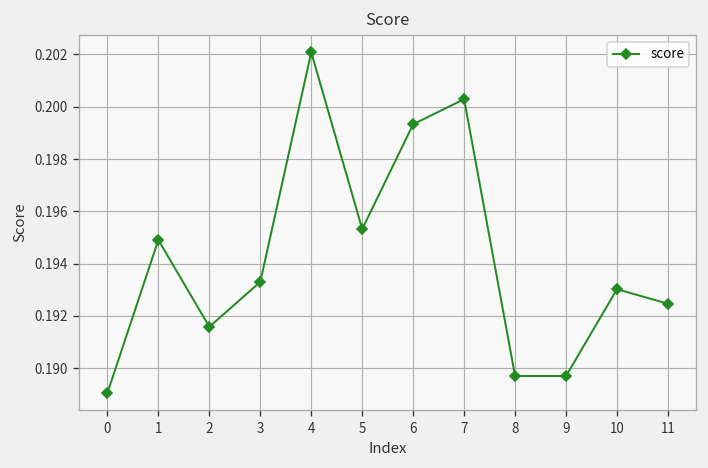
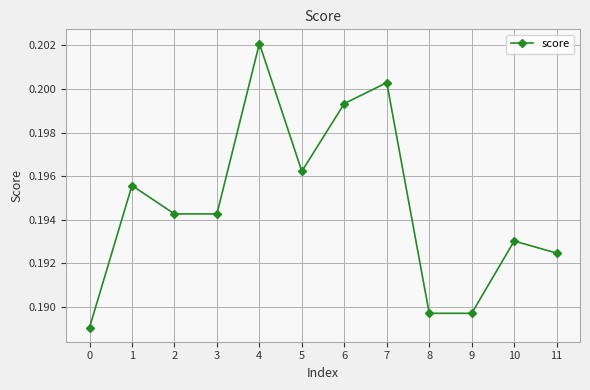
  {
    "0": 0.1890,
-   "1": 0.1949,
-   "2": 0.1916,
-   "3": 0.1933,
+   "1": 0.1956,
+   "2": 0.1943,
+   "3": 0.1943,
    "4": 0.2021,
-   "5": 0.1953,
+   "5": 0.1962,
    "6": 0.1993,
    "7": 0.2003,
    "8": 0.1897,
    "9": 0.1897,
    "10": 0.1930,
    "11": 0.1925
  }
